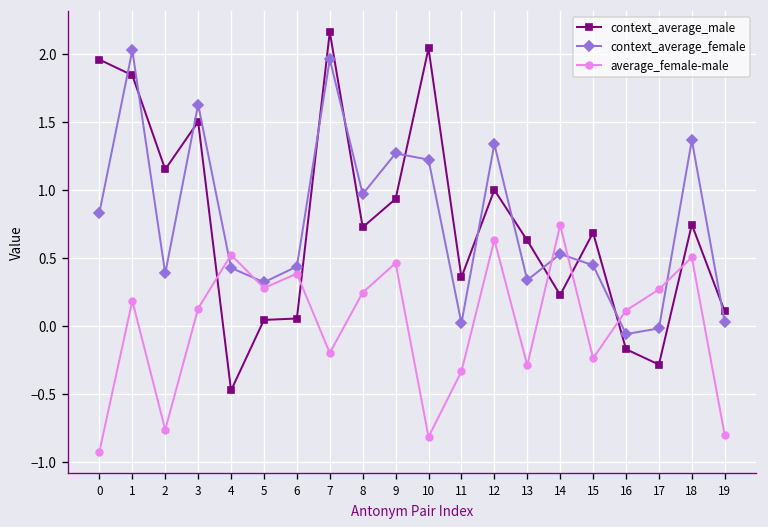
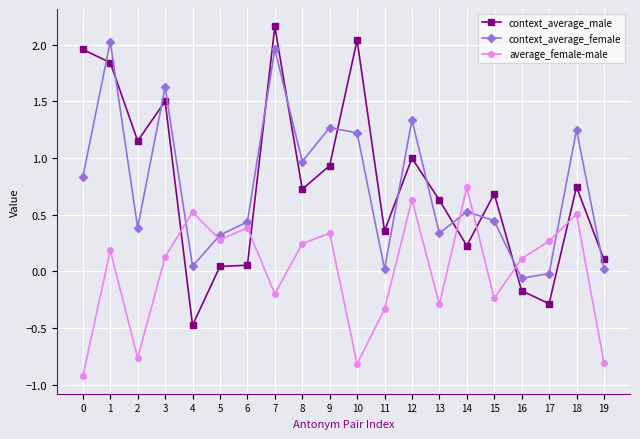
  {
    "context_average_male": {
      "0": 1.96,
      "1": 1.84,
      "2": 1.15,
      "3": 1.50,
      "4": -0.48,
      "5": 0.04,
      "6": 0.05,
      "7": 2.16,
      "8": 0.72,
      "9": 0.93,
      "10": 2.04,
      "11": 0.36,
      "12": 1.00,
      "13": 0.63,
      "14": 0.23,
      "15": 0.68,
      "16": -0.17,
      "17": -0.29,
      "18": 0.74,
      "19": 0.10
    },
    "context_average_female": {
      "0": 0.83,
      "1": 2.02,
      "2": 0.38,
      "3": 1.63,
-     "4": 0.42,
+     "4": 0.04,
      "5": 0.32,
      "6": 0.43,
      "7": 1.96,
      "8": 0.97,
      "9": 1.27,
      "10": 1.22,
      "11": 0.02,
      "12": 1.34,
      "13": 0.33,
      "14": 0.53,
      "15": 0.44,
      "16": -0.06,
      "17": -0.02,
-     "18": 1.36,
+     "18": 1.25,
      "19": 0.02
    },
    "average_female-male": {
      "0": -0.93,
      "1": 0.18,
      "2": -0.77,
      "3": 0.13,
      "4": 0.52,
      "5": 0.28,
      "6": 0.38,
      "7": -0.20,
      "8": 0.24,
-     "9": 0.46,
+     "9": 0.33,
      "10": -0.82,
      "11": -0.34,
      "12": 0.63,
      "13": -0.29,
      "14": 0.74,
      "15": -0.24,
      "16": 0.11,
      "17": 0.27,
      "18": 0.50,
      "19": -0.81
    }
  }
